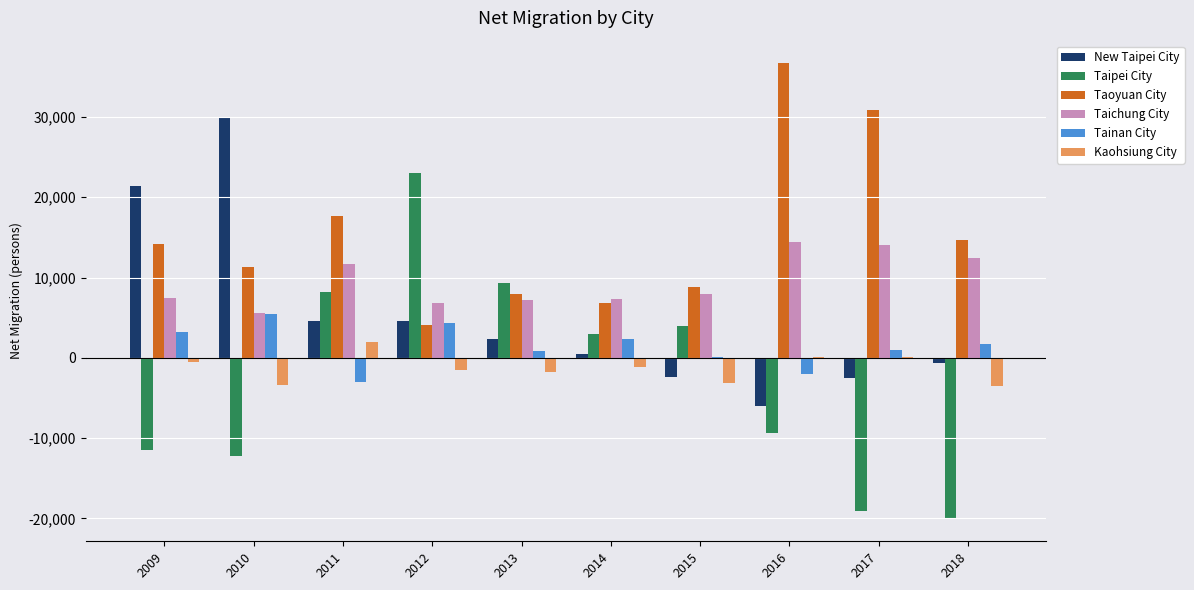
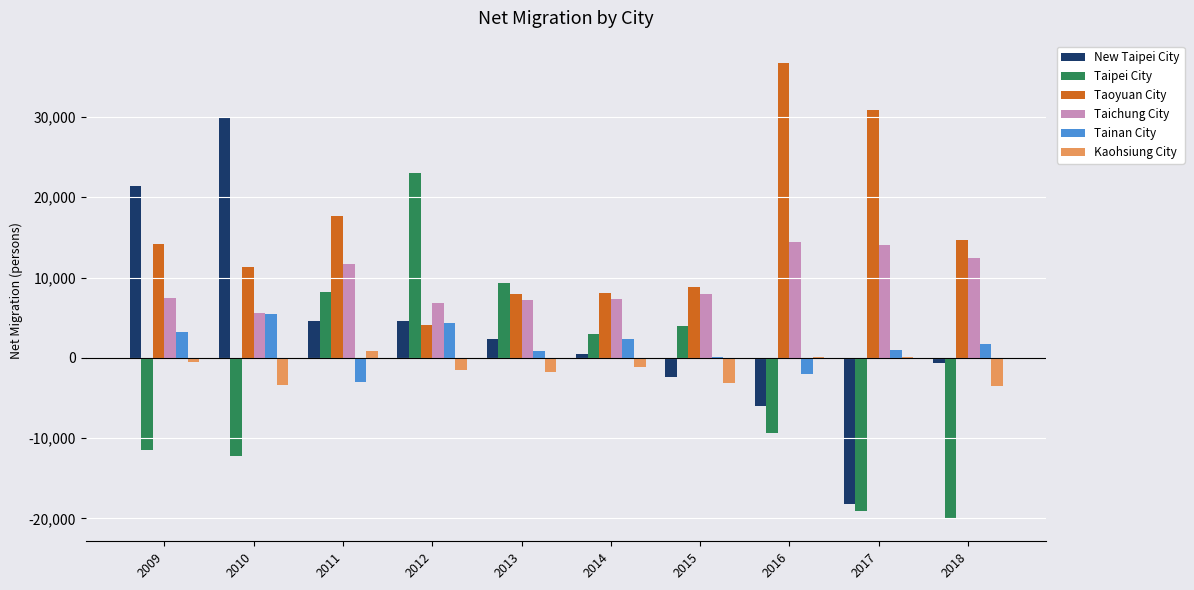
  {
    "New Taipei City": {
      "2009": "21,000",
      "2010": "30,000",
      "2011": "5,000",
      "2012": "5,000",
      "2013": "2,000",
      "2014": "0",
      "2015": "-2,000",
      "2016": "-6,000",
-     "2017": "-3,000",
+     "2017": "-18,000",
      "2018": "-1,000"
    },
    "Taipei City": {
      "2009": "-11,000",
      "2010": "-12,000",
      "2011": "8,000",
      "2012": "23,000",
      "2013": "9,000",
      "2014": "3,000",
      "2015": "4,000",
      "2016": "-9,000",
      "2017": "-19,000",
      "2018": "-20,000"
    },
    "Taoyuan City": {
      "2009": "14,000",
      "2010": "11,000",
      "2011": "18,000",
      "2012": "4,000",
      "2013": "8,000",
-     "2014": "7,000",
+     "2014": "8,000",
      "2015": "9,000",
      "2016": "37,000",
      "2017": "31,000",
      "2018": "15,000"
    },
    "Taichung City": {
      "2009": "7,000",
      "2010": "6,000",
      "2011": "12,000",
      "2012": "7,000",
      "2013": "7,000",
      "2014": "7,000",
      "2015": "8,000",
      "2016": "14,000",
      "2017": "14,000",
      "2018": "12,000"
    },
    "Tainan City": {
      "2009": "3,000",
      "2010": "5,000",
      "2011": "-3,000",
      "2012": "4,000",
      "2013": "1,000",
      "2014": "2,000",
      "2016": "-2,000",
      "2017": "1,000",
      "2018": "2,000"
    },
    "Kaohsiung City": {
      "2009": "0",
      "2010": "-3,000",
-     "2011": "2,000",
+     "2011": "1,000",
      "2012": "-2,000",
      "2013": "-2,000",
      "2014": "-1,000",
      "2015": "-3,000",
      "2018": "-3,000"
    }
  }
